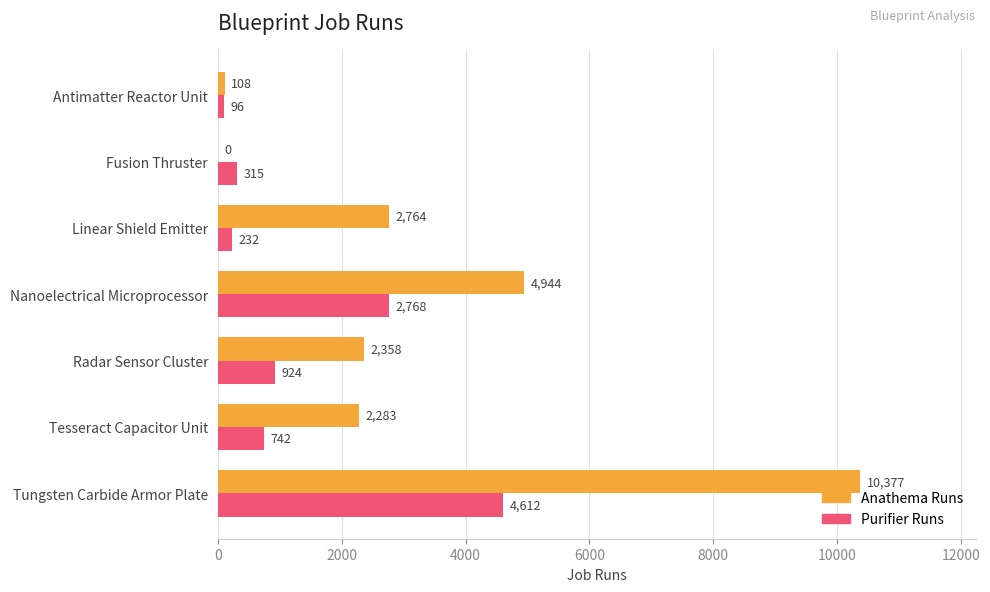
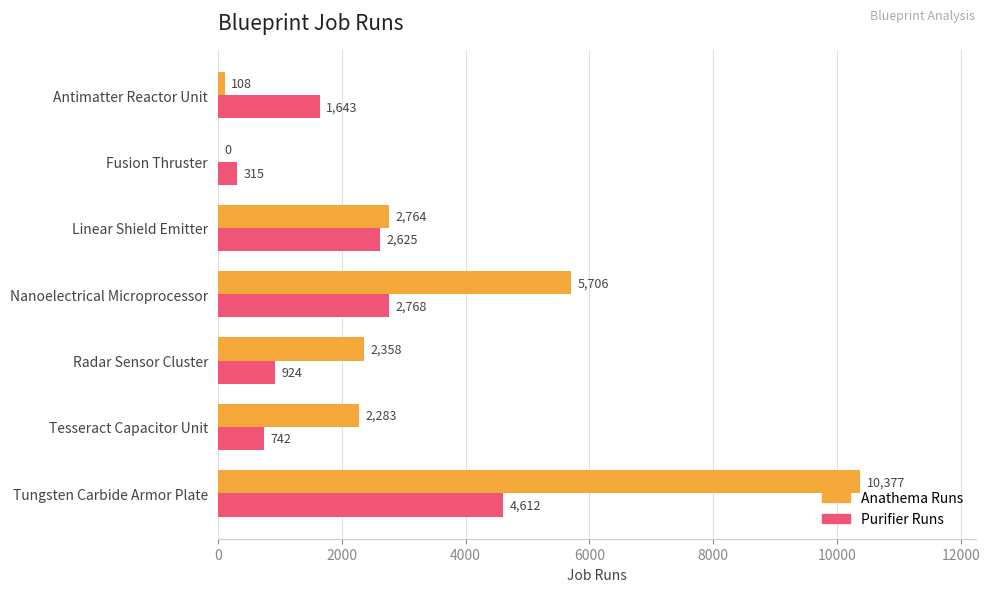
  {
    "Anathema Runs": {
      "Antimatter Reactor Unit": "108",
      "Fusion Thruster": "0",
      "Linear Shield Emitter": "2,764",
-     "Nanoelectrical Microprocessor": "4,944",
+     "Nanoelectrical Microprocessor": "5,706",
      "Radar Sensor Cluster": "2,358",
      "Tesseract Capacitor Unit": "2,283",
      "Tungsten Carbide Armor Plate": "10,377"
    },
    "Purifier Runs": {
-     "Antimatter Reactor Unit": "96",
+     "Antimatter Reactor Unit": "1,643",
      "Fusion Thruster": "315",
-     "Linear Shield Emitter": "232",
+     "Linear Shield Emitter": "2,625",
      "Nanoelectrical Microprocessor": "2,768",
      "Radar Sensor Cluster": "924",
      "Tesseract Capacitor Unit": "742",
      "Tungsten Carbide Armor Plate": "4,612"
    }
  }
